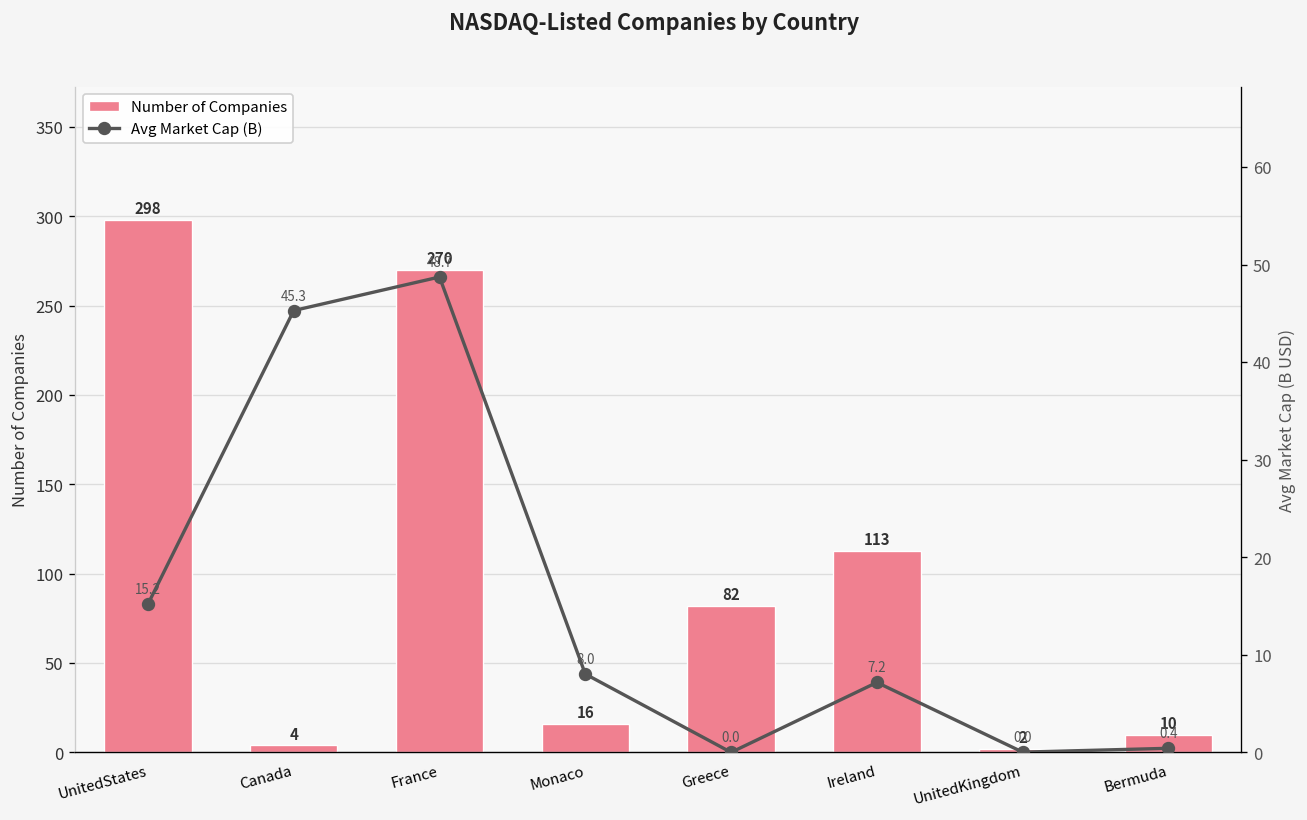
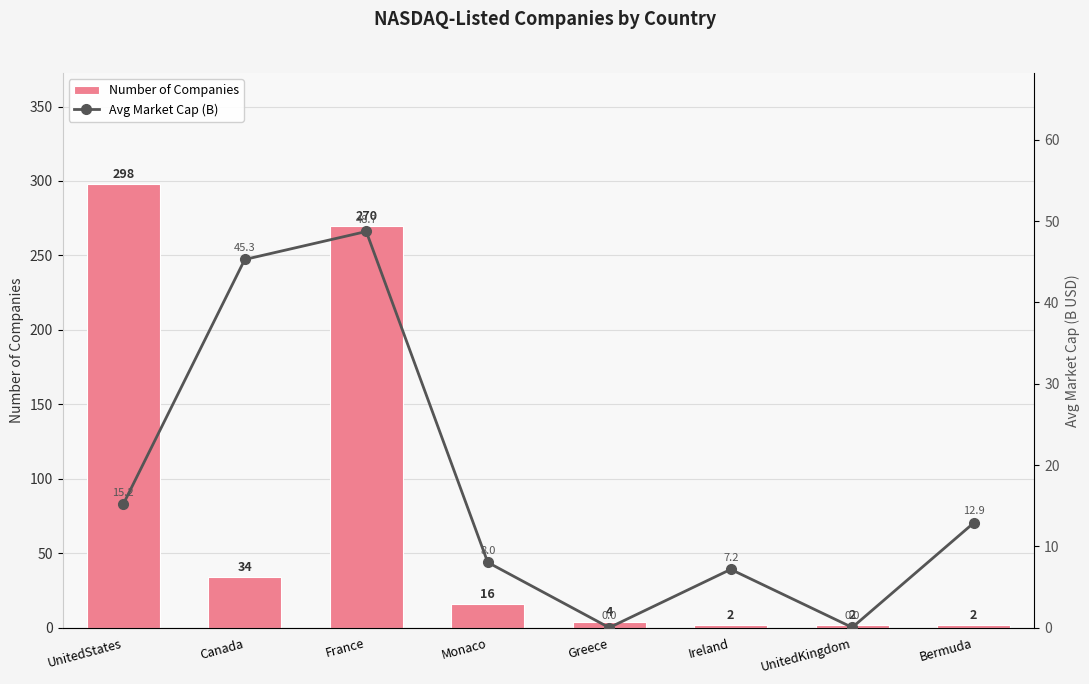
  {
    "Number of Companies": {
      "UnitedStates": 298,
-     "Canada": 4,
+     "Canada": 34,
      "Monaco": 16,
-     "Greece": 82,
-     "Ireland": 113,
-     "Bermuda": 10
+     "Greece": 4,
+     "Ireland": 2,
+     "Bermuda": 2
    },
    "Avg Market Cap (B)": {
      "UnitedStates": 15.2,
      "Canada": 45.3,
      "Monaco": 8.0,
      "Ireland": 7.2,
-     "Bermuda": 0.4
+     "Bermuda": 12.9
    }
  }
